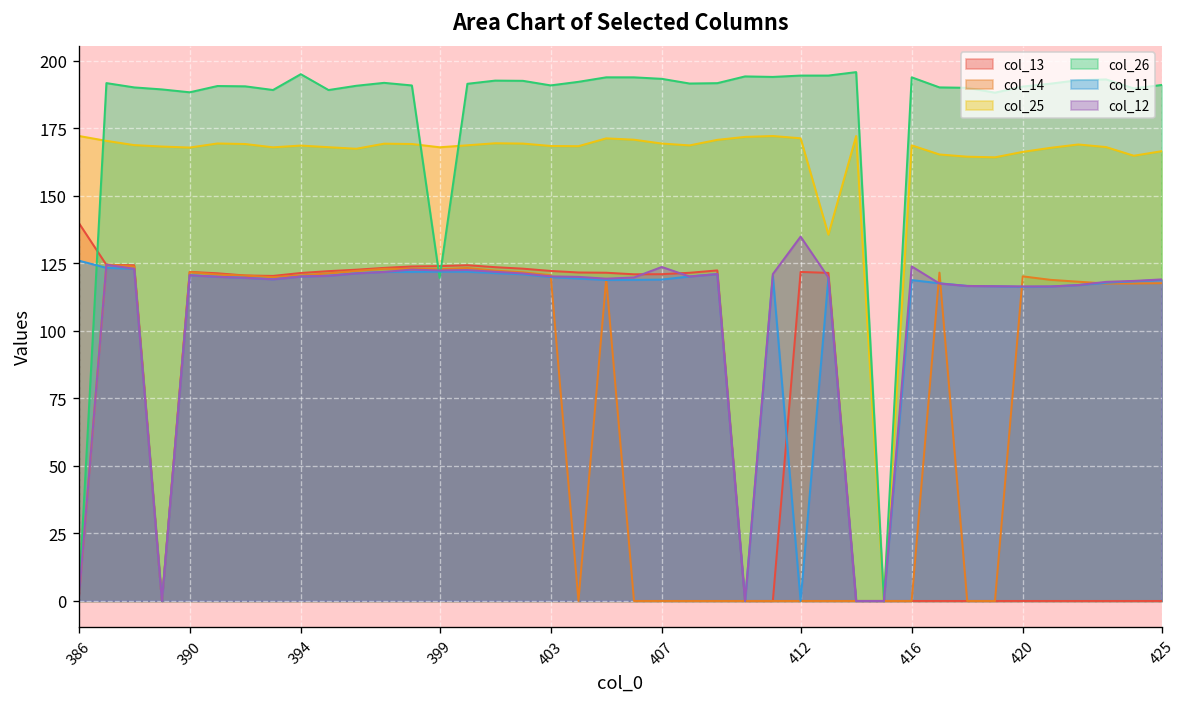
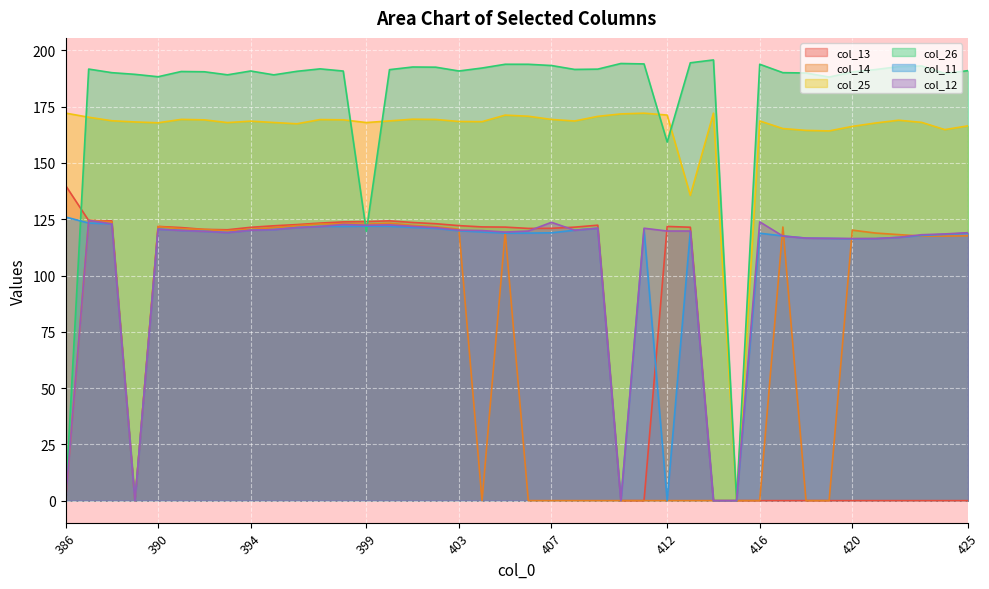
  {
    "col_26": {
      "390": 188,
-     "394": 195,
+     "394": 191,
      "399": 120,
      "403": 191,
      "407": 193,
-     "412": 195,
+     "412": 159,
      "416": 194,
      "425": 191
    },
    "col_11": {
      "386": 126,
      "407": 119,
      "416": 119
    },
    "col_12": {
      "407": 124,
-     "412": 135,
+     "412": 120,
      "416": 124
    }
  }
